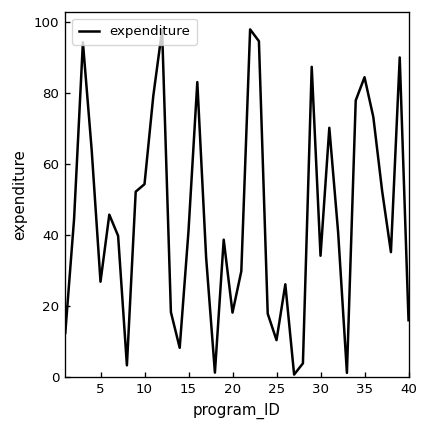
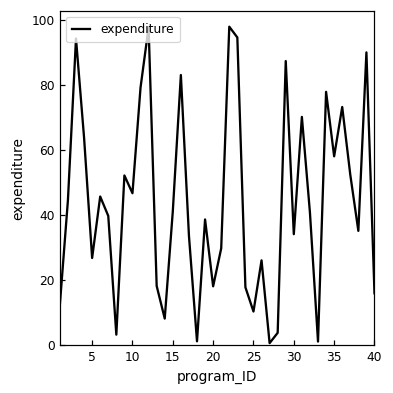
  {
    "5": 27,
-   "10": 54,
+   "10": 47,
    "15": 41,
    "20": 18,
    "25": 10,
    "30": 34,
-   "35": 84,
+   "35": 58,
    "40": 16
  }
